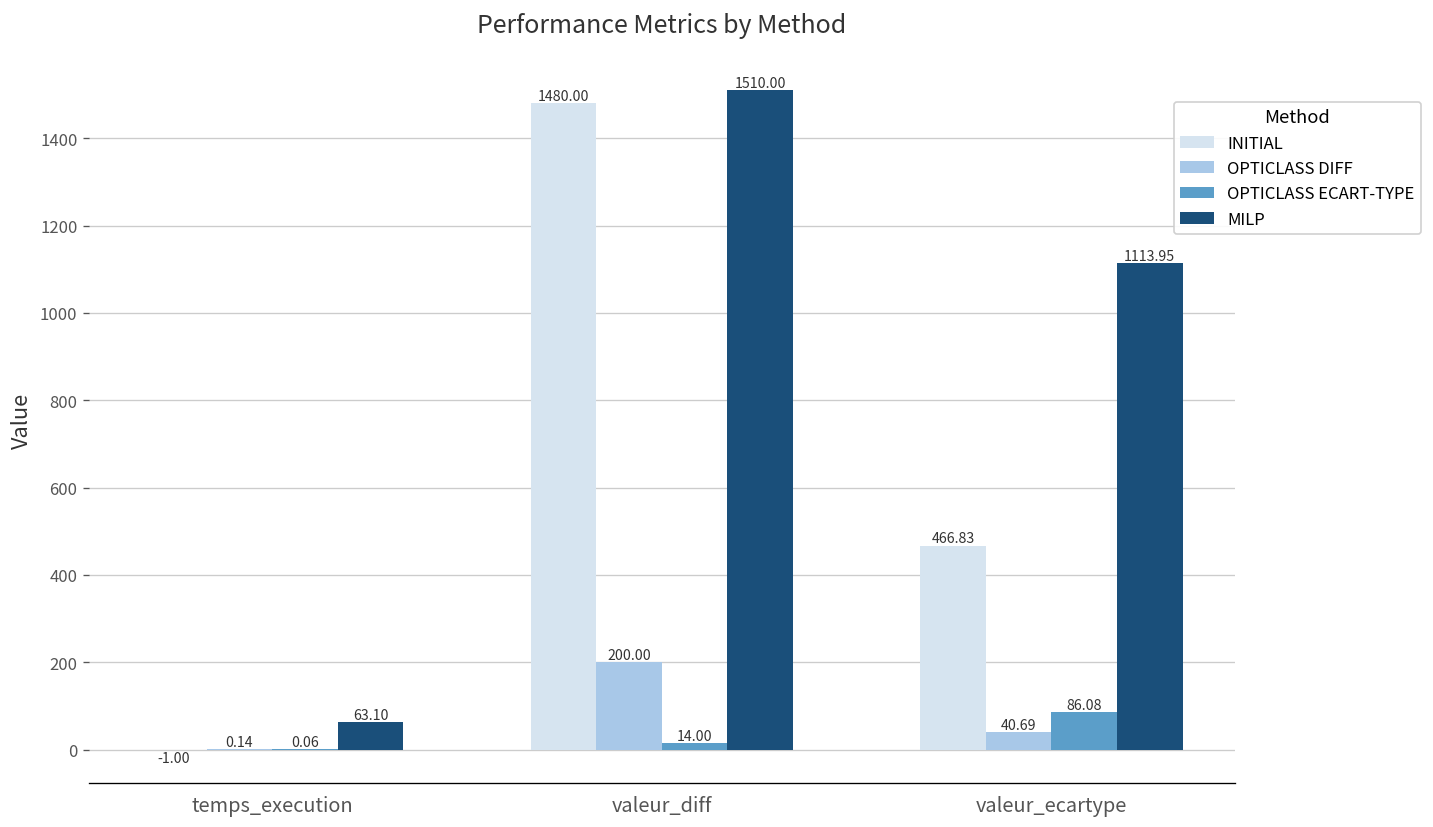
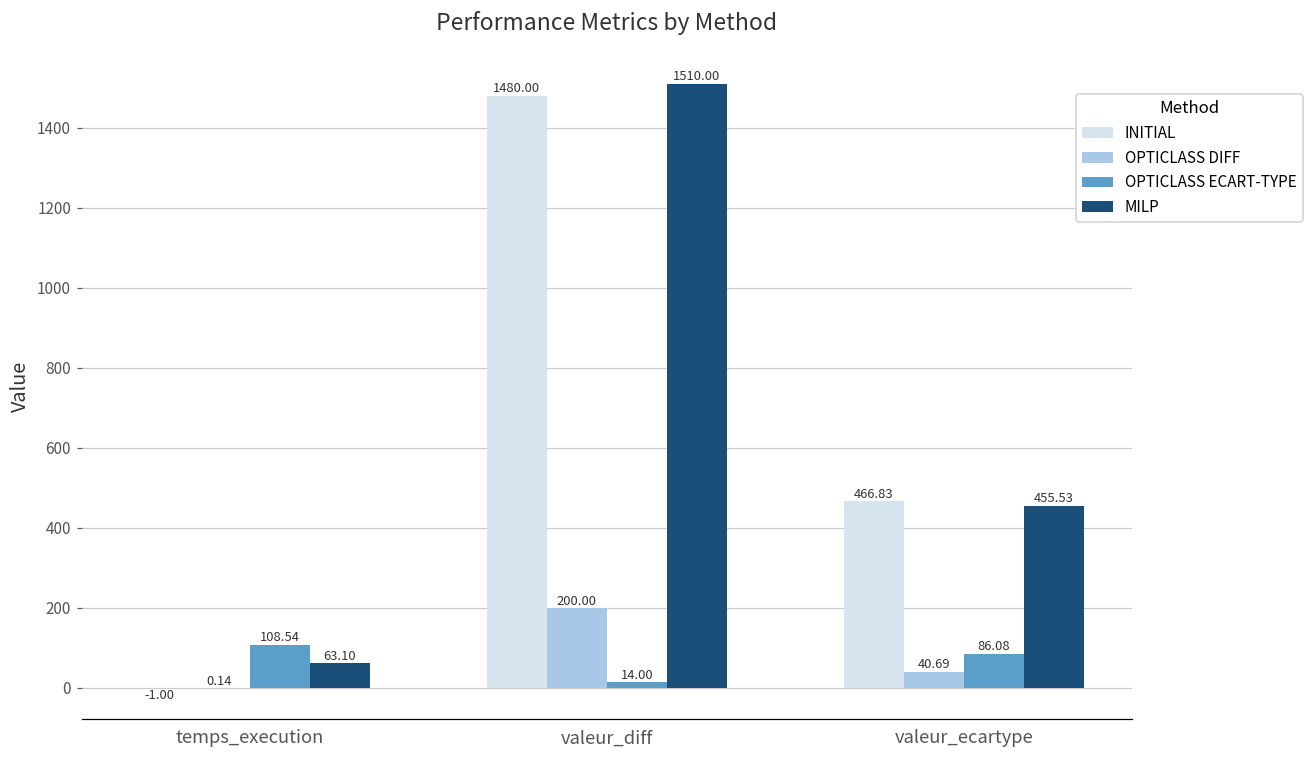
  {
    "OPTICLASS ECART-TYPE": {
-     "temps_execution": 0.06,
+     "temps_execution": 108.54,
      "valeur_diff": 14.00,
      "valeur_ecartype": 86.08
    },
    "MILP": {
      "temps_execution": 63.10,
      "valeur_diff": 1510.00,
-     "valeur_ecartype": 1113.95
+     "valeur_ecartype": 455.53
    }
  }
